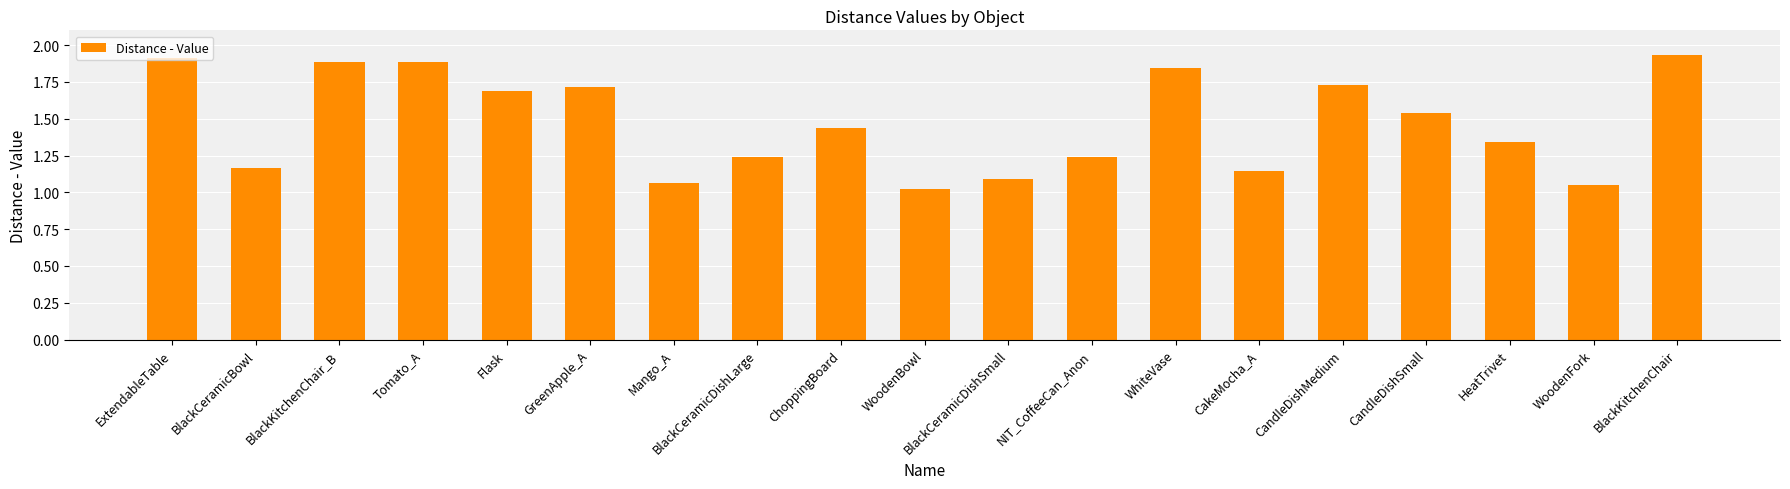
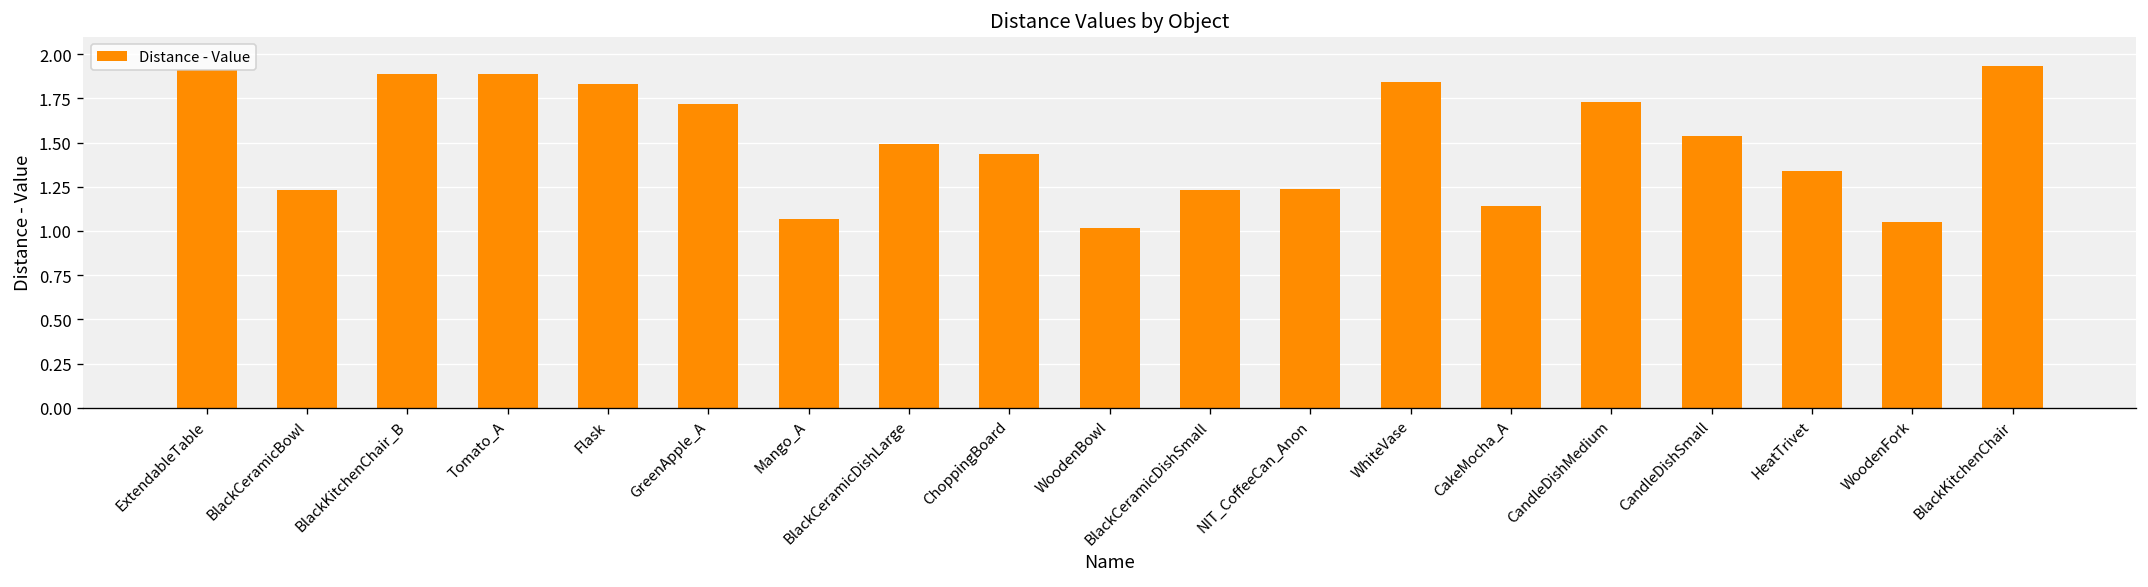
  {
-   "BlackCeramicBowl": 1.16,
+   "BlackCeramicBowl": 1.23,
    "BlackKitchenChair_B": 1.89,
    "Tomato_A": 1.89,
-   "Flask": 1.69,
+   "Flask": 1.83,
    "GreenApple_A": 1.72,
    "Mango_A": 1.07,
-   "BlackCeramicDishLarge": 1.24,
+   "BlackCeramicDishLarge": 1.49,
    "ChoppingBoard": 1.43,
    "WoodenBowl": 1.02,
-   "BlackCeramicDishSmall": 1.09,
+   "BlackCeramicDishSmall": 1.23,
    "NIT_CoffeeCan_Anon": 1.24,
    "WhiteVase": 1.84,
    "CakeMocha_A": 1.14,
    "CandleDishMedium": 1.73,
    "CandleDishSmall": 1.54,
    "HeatTrivet": 1.34,
    "WoodenFork": 1.05,
    "BlackKitchenChair": 1.93
  }
